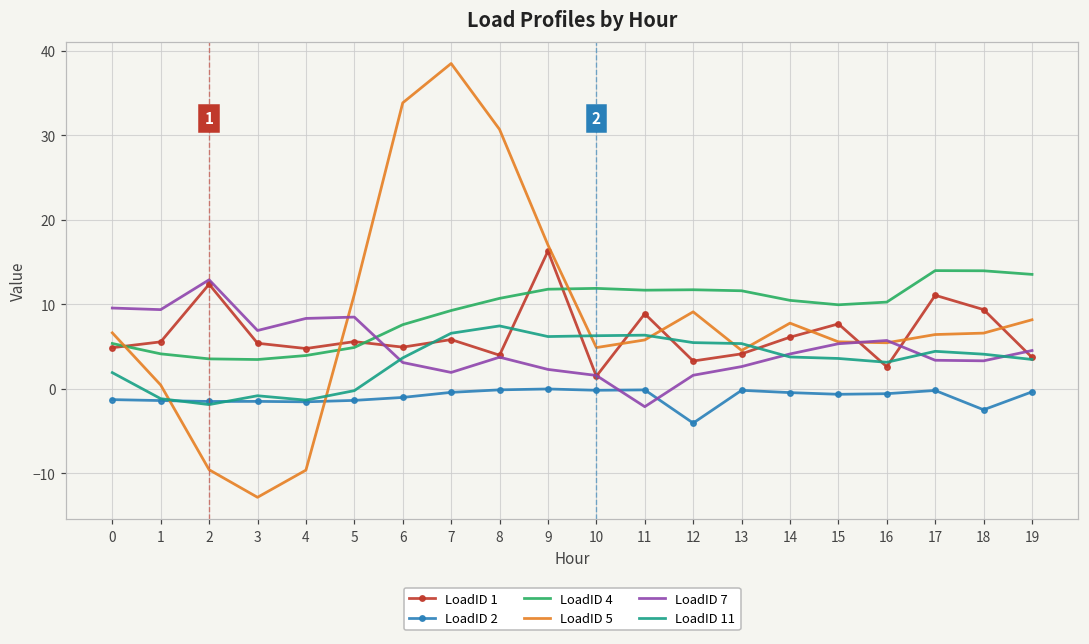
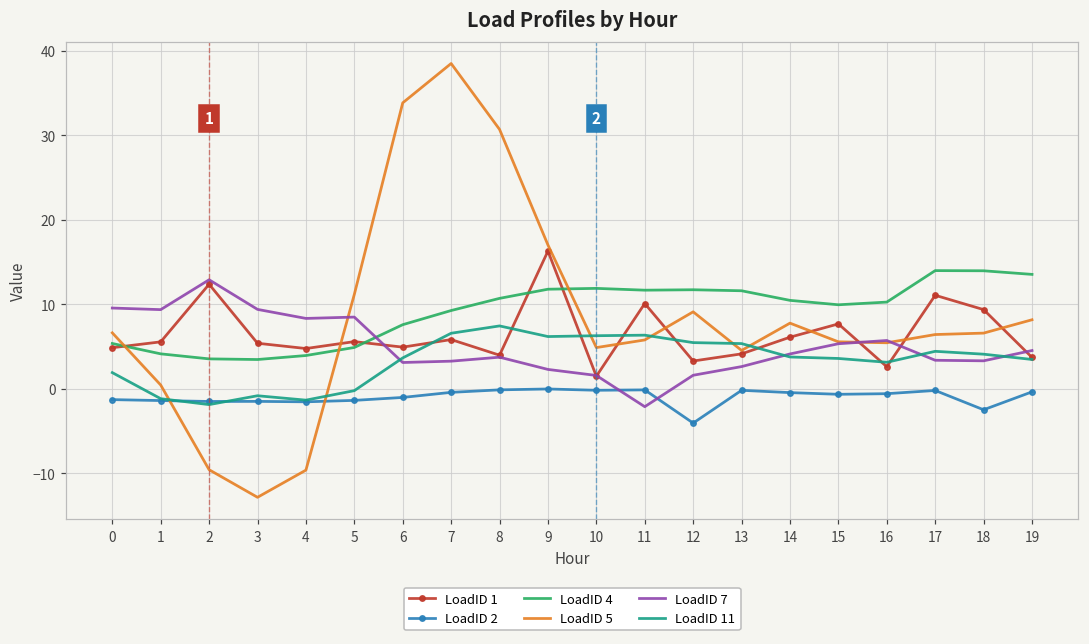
  {
    "LoadID 1": {
      "0": 5,
      "1": 6,
      "2": 12,
      "3": 5,
      "4": 5,
      "5": 6,
      "6": 5,
      "7": 6,
      "9": 16,
-     "11": 9,
+     "11": 10,
      "12": 3,
      "13": 4,
      "14": 6,
      "15": 8,
      "16": 3,
      "17": 11,
      "18": 9
    },
    "LoadID 2": {
      "0": -1,
      "2": -1,
      "3": -1,
      "5": -1,
      "6": -1,
      "7": 0,
      "8": 0,
      "9": 0,
      "10": 0,
      "11": 0,
      "12": -4,
      "13": 0,
      "14": 0,
      "15": -1,
      "16": -1,
      "17": 0,
      "18": -2,
      "19": 0
    },
    "LoadID 5": {
      "0": 7,
      "1": 0,
      "2": -10,
      "3": -13,
      "4": -10,
      "5": 11,
      "6": 34,
      "7": 38,
      "8": 31,
      "9": 17,
      "10": 5,
      "11": 6,
      "12": 9,
      "13": 5,
      "14": 8,
      "17": 6,
      "18": 7,
      "19": 8
    },
    "LoadID 7": {
      "0": 10,
      "1": 9,
      "2": 13,
-     "3": 7,
+     "3": 9,
      "4": 8,
      "5": 8,
      "6": 3,
-     "7": 2,
+     "7": 3,
      "9": 2,
      "11": -2,
      "12": 2,
      "13": 3,
      "14": 4,
      "17": 3,
      "18": 3,
      "19": 5
    }
  }
